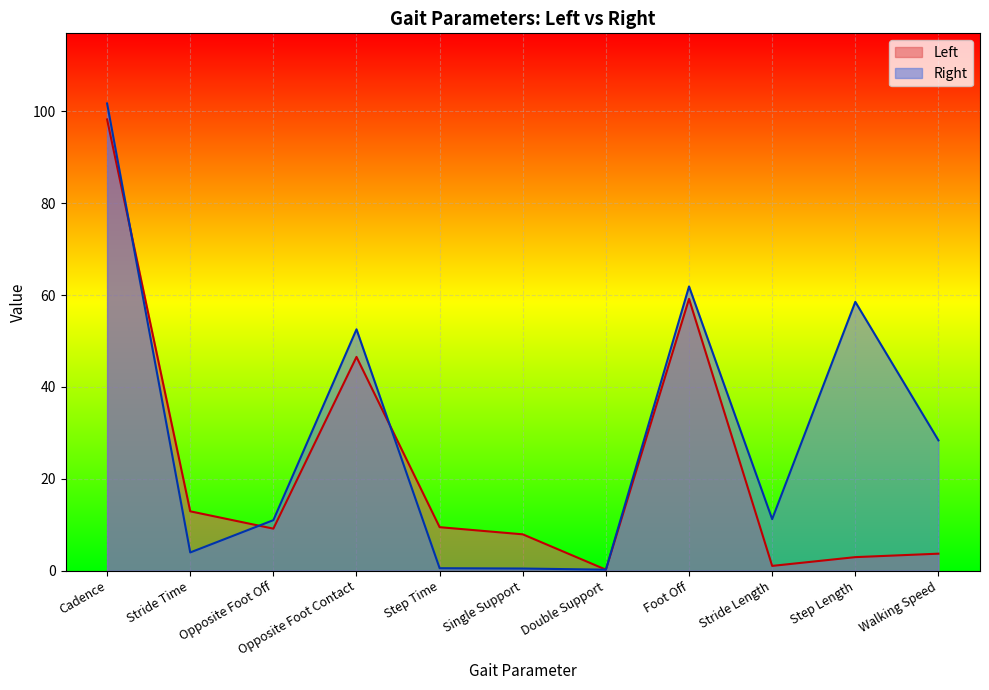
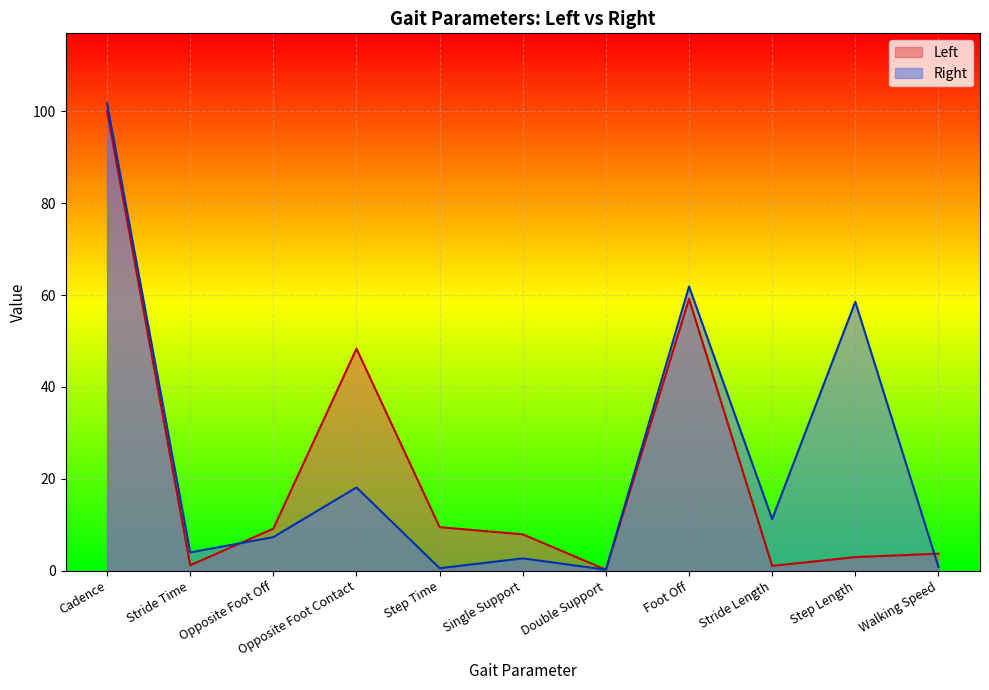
  {
    "Left": {
-     "Cadence": 98,
-     "Stride Time": 13,
+     "Cadence": 100,
+     "Stride Time": 1,
      "Opposite Foot Off": 9,
-     "Opposite Foot Contact": 47,
+     "Opposite Foot Contact": 48,
      "Step Time": 9,
      "Single Support": 8,
      "Foot Off": 59,
      "Stride Length": 1,
      "Step Length": 3,
      "Walking Speed": 4
    },
    "Right": {
      "Cadence": 102,
      "Stride Time": 4,
-     "Opposite Foot Off": 11,
-     "Opposite Foot Contact": 53,
+     "Opposite Foot Off": 7,
+     "Opposite Foot Contact": 18,
      "Step Time": 1,
-     "Single Support": 0,
+     "Single Support": 3,
      "Foot Off": 62,
      "Stride Length": 11,
      "Step Length": 59,
-     "Walking Speed": 28
+     "Walking Speed": 1
    }
  }
